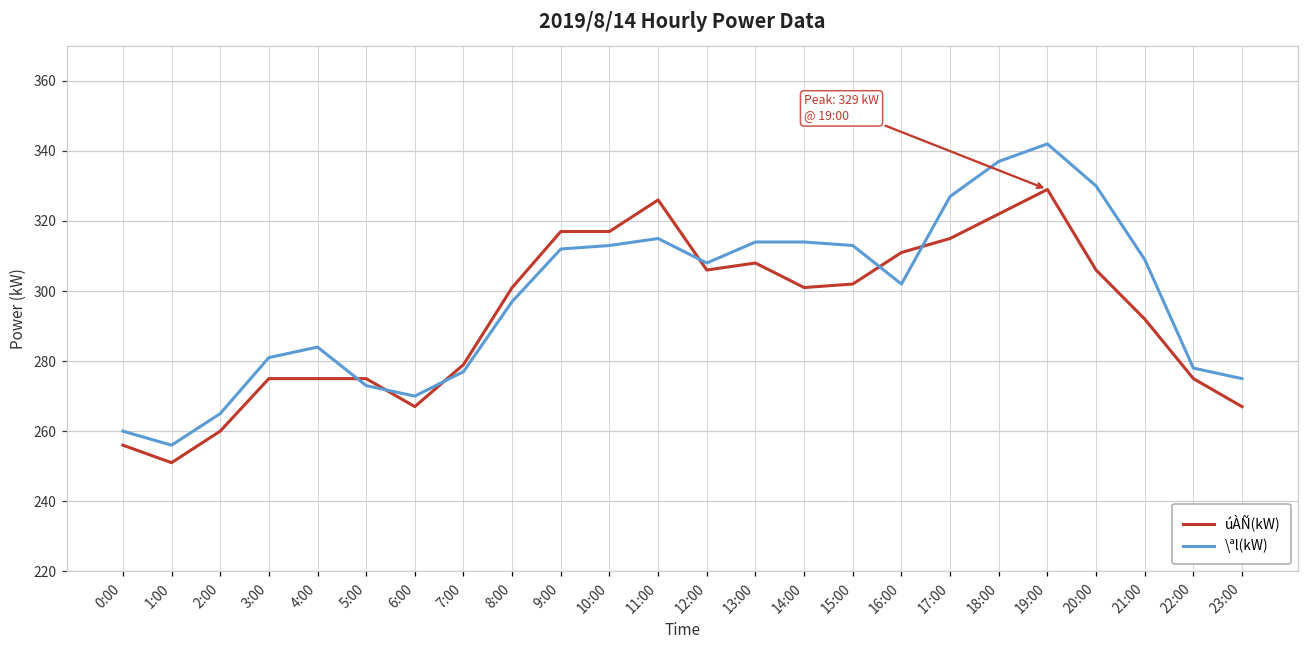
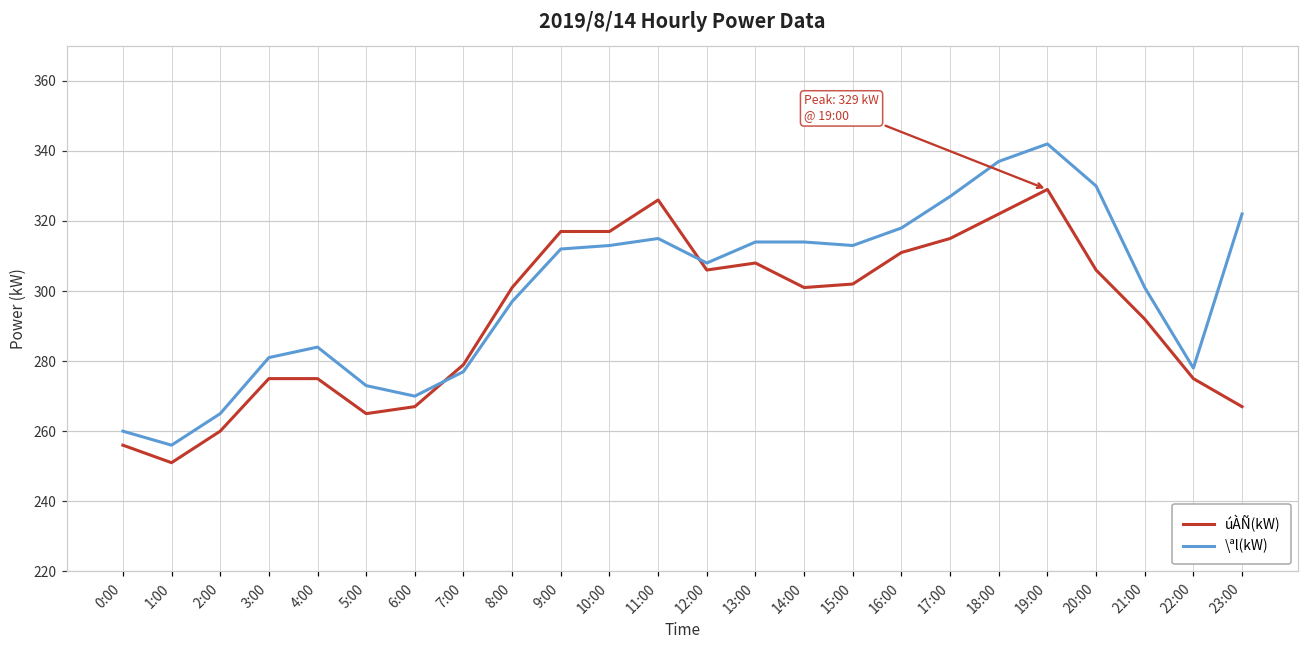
  {
    "úÀÑ(kW)": {
      "0:00": 256,
      "1:00": 251,
      "2:00": 260,
      "3:00": 275,
      "4:00": 275,
-     "5:00": 275,
+     "5:00": 265,
      "6:00": 267,
      "7:00": 279,
      "8:00": 301,
      "9:00": 317,
      "10:00": 317,
      "11:00": 326,
      "12:00": 306,
      "13:00": 308,
      "14:00": 301,
      "15:00": 302,
      "16:00": 311,
      "17:00": 315,
      "18:00": 322,
      "19:00": 329,
      "20:00": 306,
      "21:00": 292,
      "22:00": 275,
      "23:00": 267
    },
    "\\ªl(kW)": {
      "0:00": 260,
      "1:00": 256,
      "2:00": 265,
      "3:00": 281,
      "4:00": 284,
      "5:00": 273,
      "6:00": 270,
      "7:00": 277,
      "8:00": 297,
      "9:00": 312,
      "10:00": 313,
      "11:00": 315,
      "12:00": 308,
      "13:00": 314,
      "14:00": 314,
      "15:00": 313,
-     "16:00": 302,
+     "16:00": 318,
      "17:00": 327,
      "19:00": 342,
      "20:00": 330,
-     "21:00": 309,
+     "21:00": 301,
      "22:00": 278,
-     "23:00": 275
+     "23:00": 322
    }
  }
